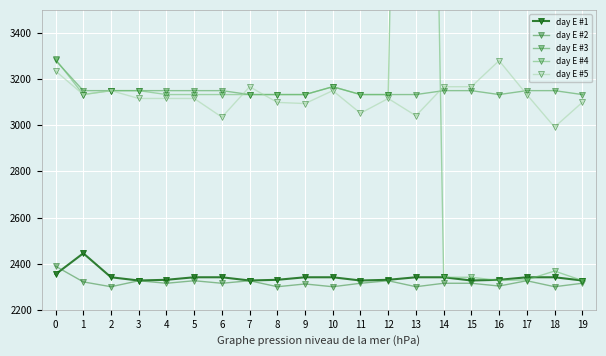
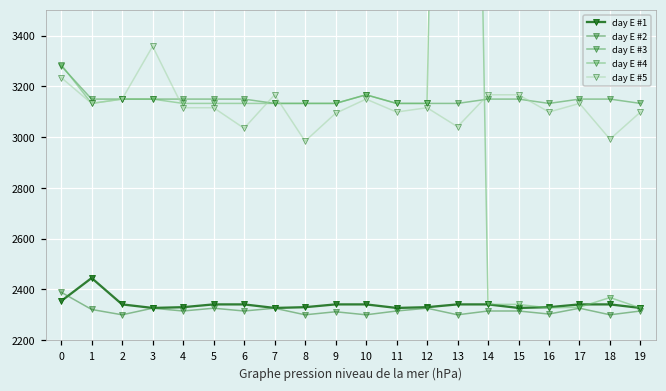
  {
    "day E #5": {
      "0": 3240,
-     "3": 3120,
+     "3": 3360,
      "4": 3120,
      "5": 3120,
      "6": 3040,
      "7": 3170,
-     "8": 3100,
+     "8": 2980,
      "9": 3090,
      "10": 3150,
-     "11": 3050,
+     "11": 3100,
      "12": 3120,
      "13": 3040,
      "14": 3170,
      "15": 3170,
-     "16": 3280,
+     "16": 3100,
      "17": 3130,
      "18": 2990,
      "19": 3100
    }
  }
